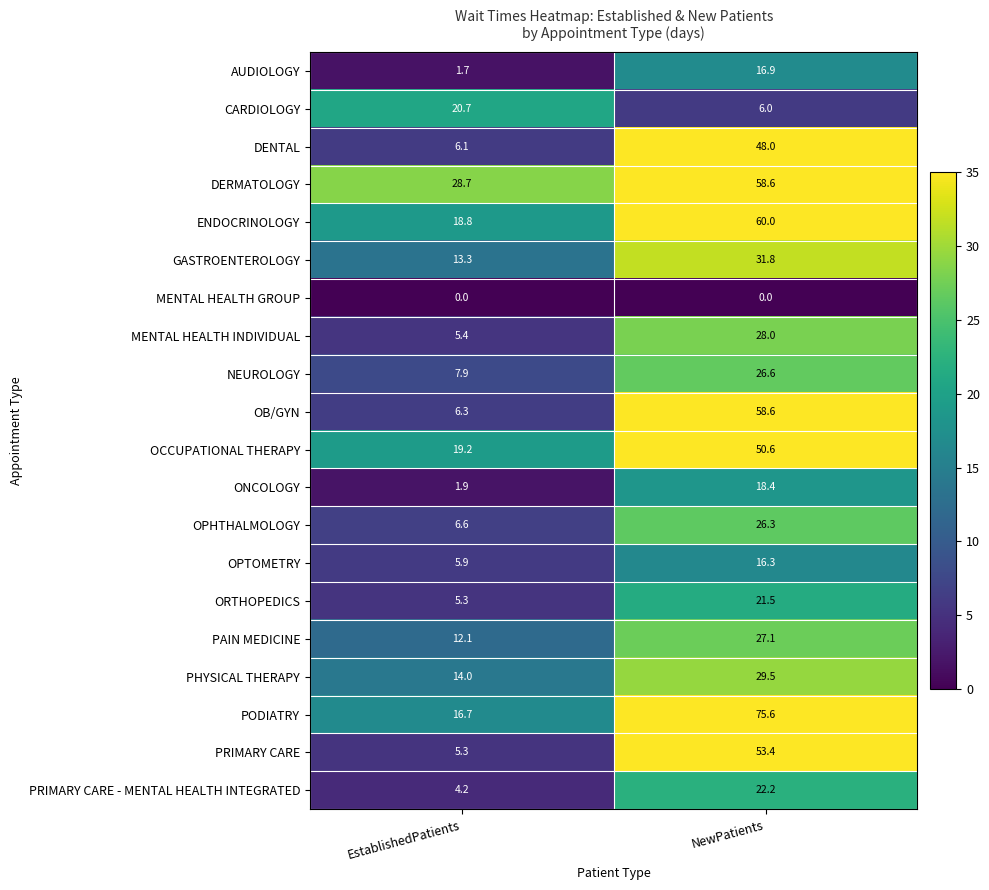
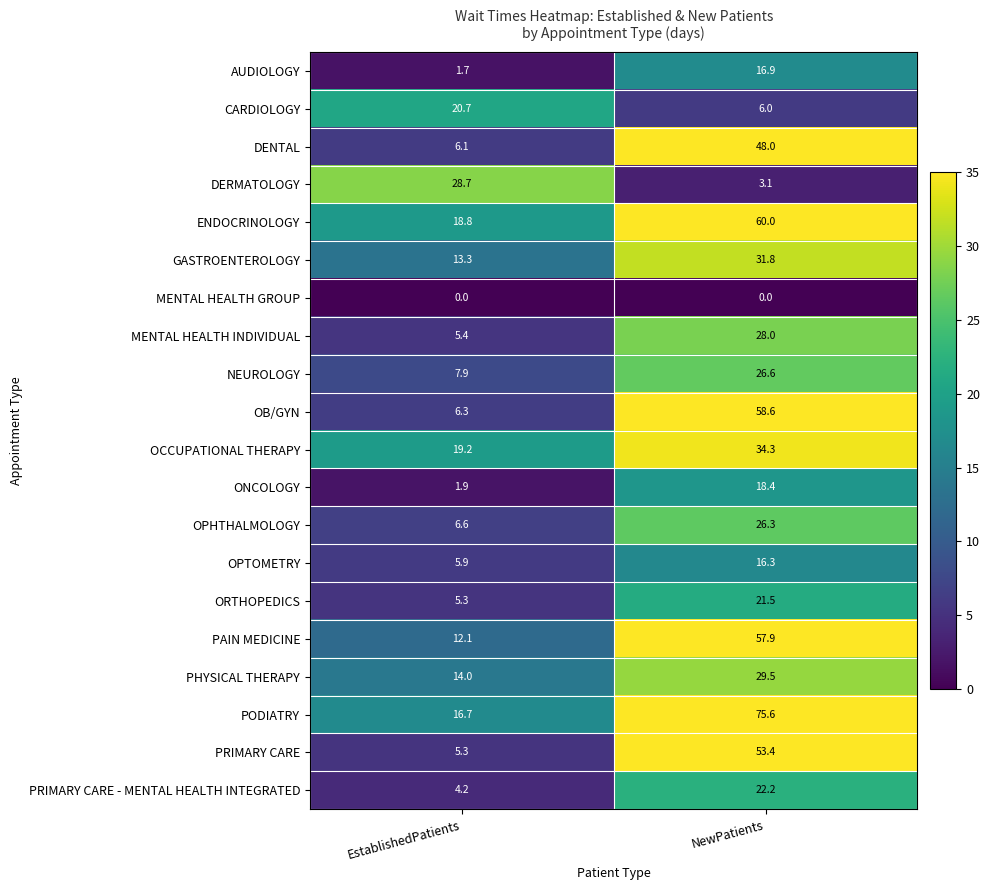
  {
    "AUDIOLOGY": {
      "EstablishedPatients": 1.7,
      "NewPatients": 16.9
    },
    "CARDIOLOGY": {
      "EstablishedPatients": 20.7,
      "NewPatients": 6.0
    },
    "DENTAL": {
      "EstablishedPatients": 6.1,
      "NewPatients": 48.0
    },
    "DERMATOLOGY": {
      "EstablishedPatients": 28.7,
-     "NewPatients": 58.6
+     "NewPatients": 3.1
    },
    "ENDOCRINOLOGY": {
      "EstablishedPatients": 18.8,
      "NewPatients": 60.0
    },
    "GASTROENTEROLOGY": {
      "EstablishedPatients": 13.3,
      "NewPatients": 31.8
    },
    "MENTAL HEALTH GROUP": {
      "EstablishedPatients": 0.0,
      "NewPatients": 0.0
    },
    "MENTAL HEALTH INDIVIDUAL": {
      "EstablishedPatients": 5.4,
      "NewPatients": 28.0
    },
    "NEUROLOGY": {
      "EstablishedPatients": 7.9,
      "NewPatients": 26.6
    },
    "OB/GYN": {
      "EstablishedPatients": 6.3,
      "NewPatients": 58.6
    },
    "OCCUPATIONAL THERAPY": {
      "EstablishedPatients": 19.2,
-     "NewPatients": 50.6
+     "NewPatients": 34.3
    },
    "ONCOLOGY": {
      "EstablishedPatients": 1.9,
      "NewPatients": 18.4
    },
    "OPHTHALMOLOGY": {
      "EstablishedPatients": 6.6,
      "NewPatients": 26.3
    },
    "OPTOMETRY": {
      "EstablishedPatients": 5.9,
      "NewPatients": 16.3
    },
    "ORTHOPEDICS": {
      "EstablishedPatients": 5.3,
      "NewPatients": 21.5
    },
    "PAIN MEDICINE": {
      "EstablishedPatients": 12.1,
-     "NewPatients": 27.1
+     "NewPatients": 57.9
    },
    "PHYSICAL THERAPY": {
      "EstablishedPatients": 14.0,
      "NewPatients": 29.5
    },
    "PODIATRY": {
      "EstablishedPatients": 16.7,
      "NewPatients": 75.6
    },
    "PRIMARY CARE": {
      "EstablishedPatients": 5.3,
      "NewPatients": 53.4
    },
    "PRIMARY CARE - MENTAL HEALTH INTEGRATED": {
      "EstablishedPatients": 4.2,
      "NewPatients": 22.2
    }
  }
